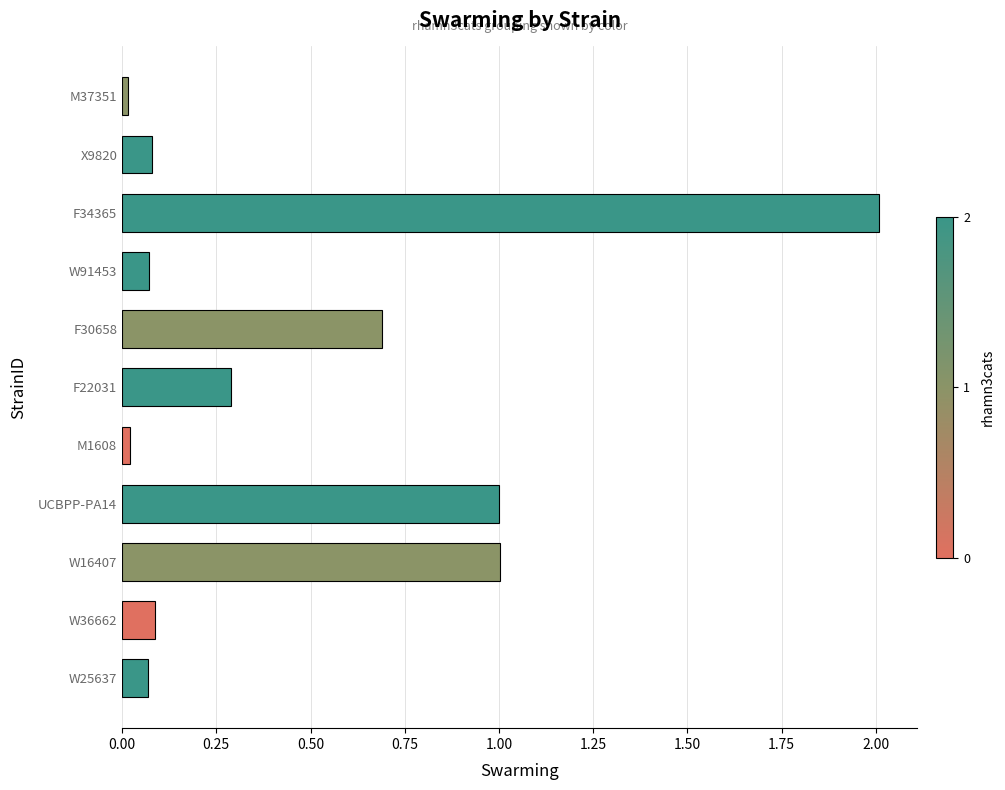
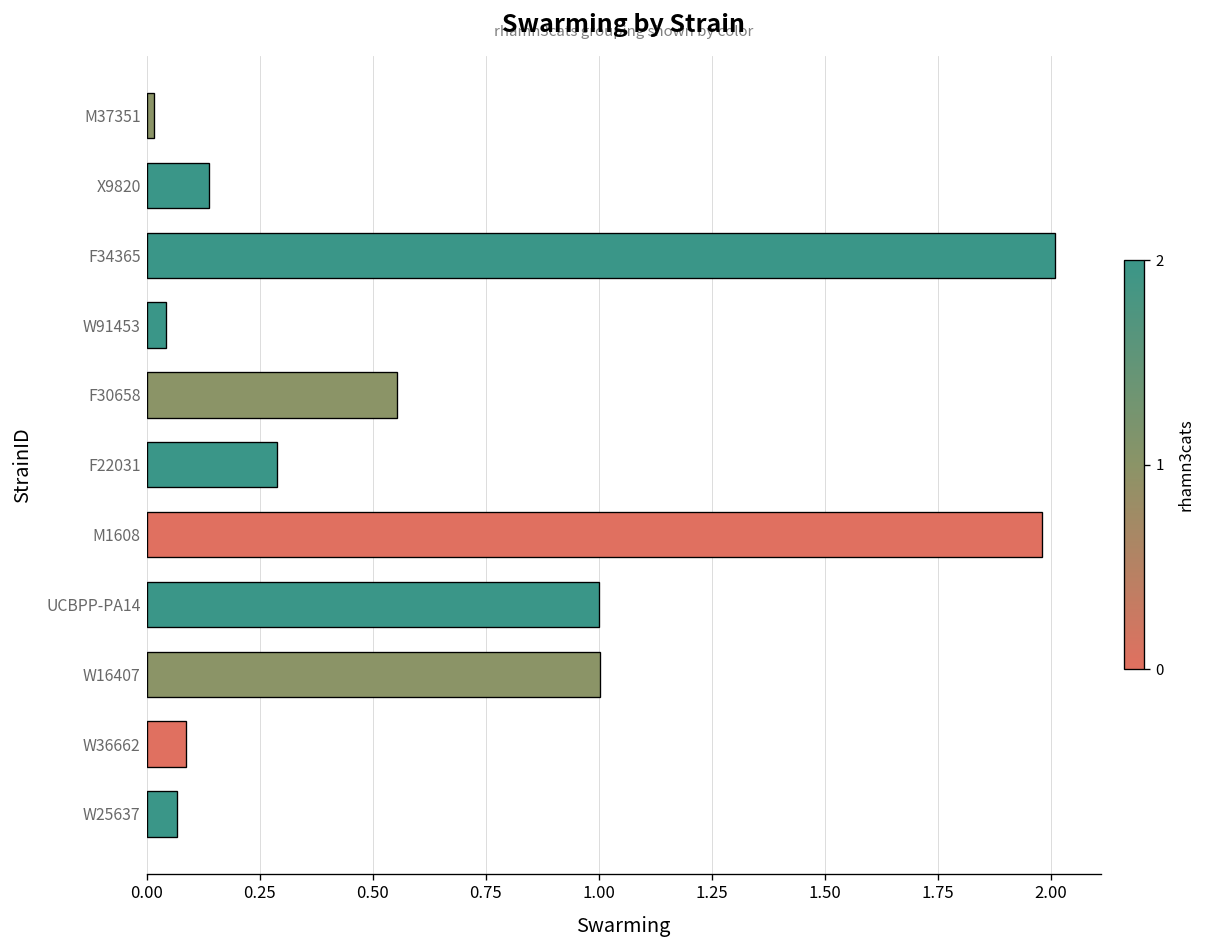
  {
    "M37351": 0.02,
-   "X9820": 0.08,
+   "X9820": 0.14,
    "F34365": 2.01,
-   "W91453": 0.07,
-   "F30658": 0.69,
+   "W91453": 0.04,
+   "F30658": 0.55,
    "F22031": 0.29,
-   "M1608": 0.02,
+   "M1608": 1.98,
    "UCBPP-PA14": 1.00,
    "W16407": 1.00,
    "W36662": 0.09,
    "W25637": 0.07
  }
